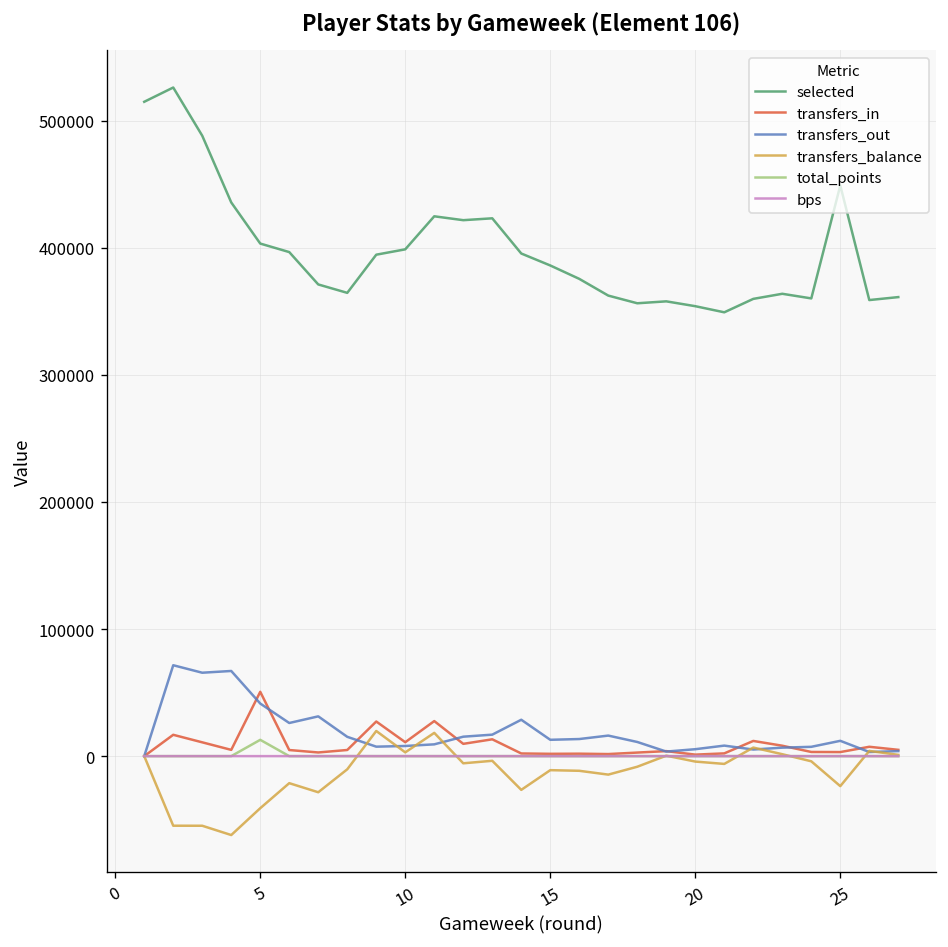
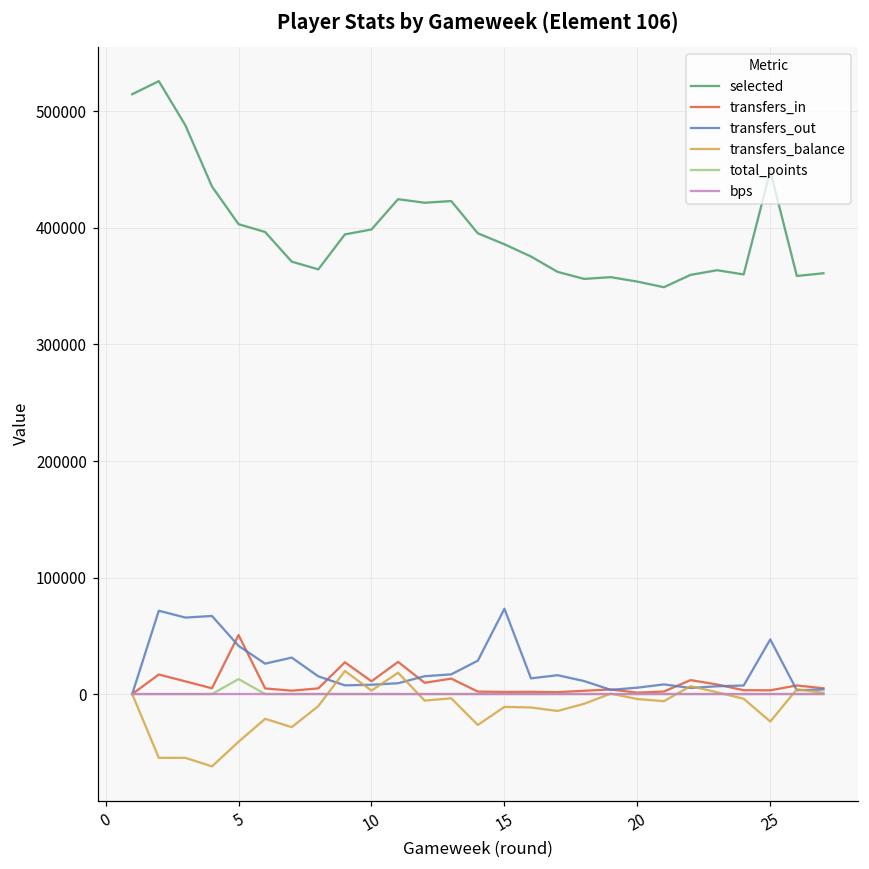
  {
    "selected": {
      "5": 403000,
      "10": 399000,
      "15": 386000,
      "20": 354000
    },
    "transfers_in": {
      "5": 51000,
      "10": 11000,
      "25": 3000
    },
    "transfers_out": {
      "5": 41000,
      "10": 8000,
-     "15": 13000,
+     "15": 73000,
      "20": 5000,
-     "25": 12000
+     "25": 47000
    },
    "transfers_balance": {
      "5": -41000,
      "10": 3000,
      "15": -11000,
      "20": -4000,
      "25": -24000
    },
    "total_points": {
      "5": 13000
    },
    "bps": {
      "5": 0
    }
  }
